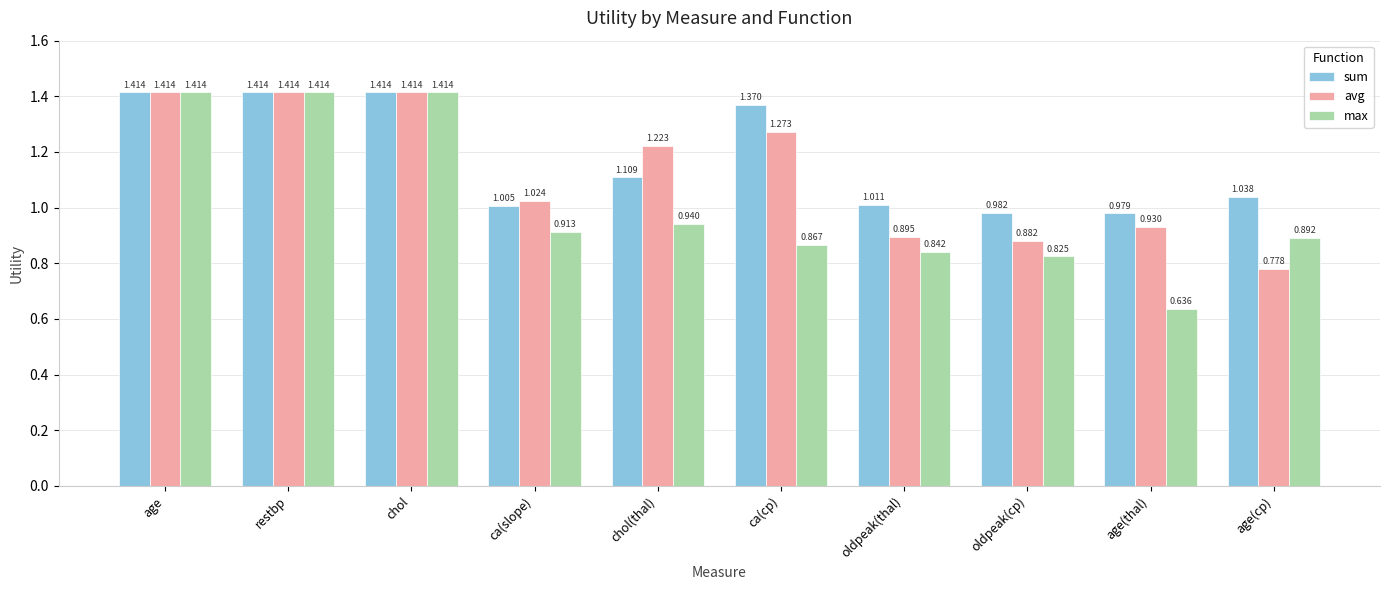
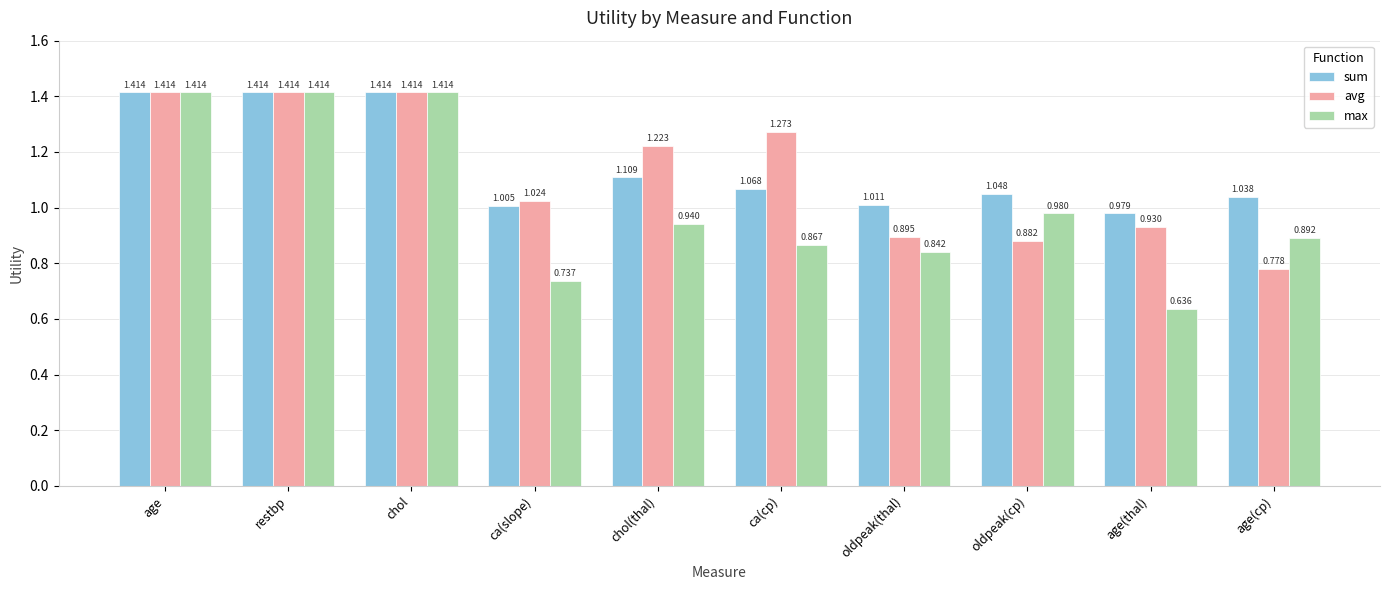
  {
    "sum": {
      "age": 1.414,
      "restbp": 1.414,
      "chol": 1.414,
      "ca(slope)": 1.005,
      "chol(thal)": 1.109,
-     "ca(cp)": 1.370,
+     "ca(cp)": 1.068,
      "oldpeak(thal)": 1.011,
-     "oldpeak(cp)": 0.982,
+     "oldpeak(cp)": 1.048,
      "age(thal)": 0.979,
      "age(cp)": 1.038
    },
    "avg": {
      "age": 1.414,
      "restbp": 1.414,
      "chol": 1.414,
      "ca(slope)": 1.024,
      "chol(thal)": 1.223,
      "ca(cp)": 1.273,
      "oldpeak(thal)": 0.895,
      "oldpeak(cp)": 0.882,
      "age(thal)": 0.930,
      "age(cp)": 0.778
    },
    "max": {
      "age": 1.414,
      "restbp": 1.414,
      "chol": 1.414,
-     "ca(slope)": 0.913,
+     "ca(slope)": 0.737,
      "chol(thal)": 0.940,
      "ca(cp)": 0.867,
      "oldpeak(thal)": 0.842,
-     "oldpeak(cp)": 0.825,
+     "oldpeak(cp)": 0.980,
      "age(thal)": 0.636,
      "age(cp)": 0.892
    }
  }
